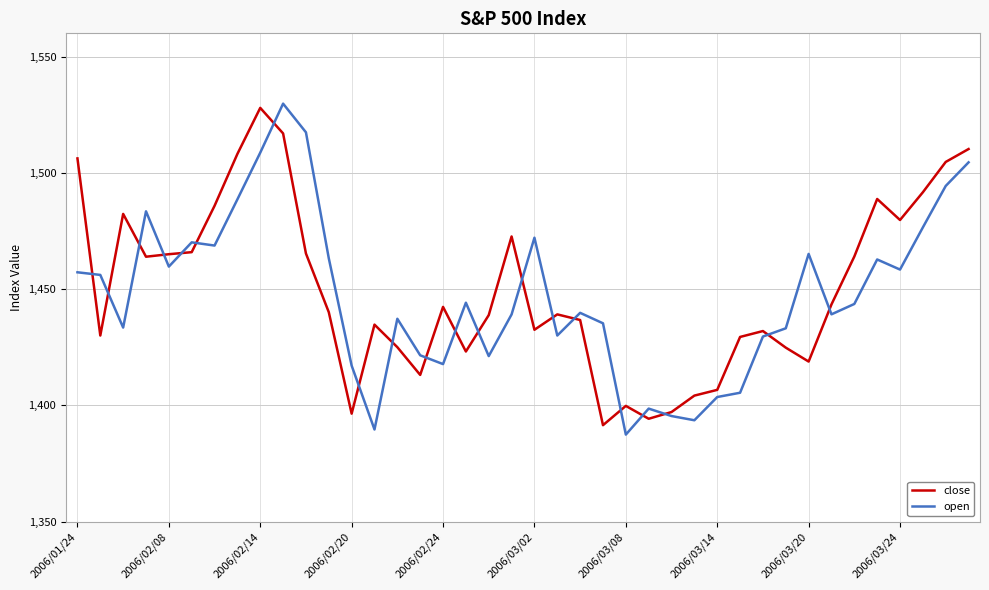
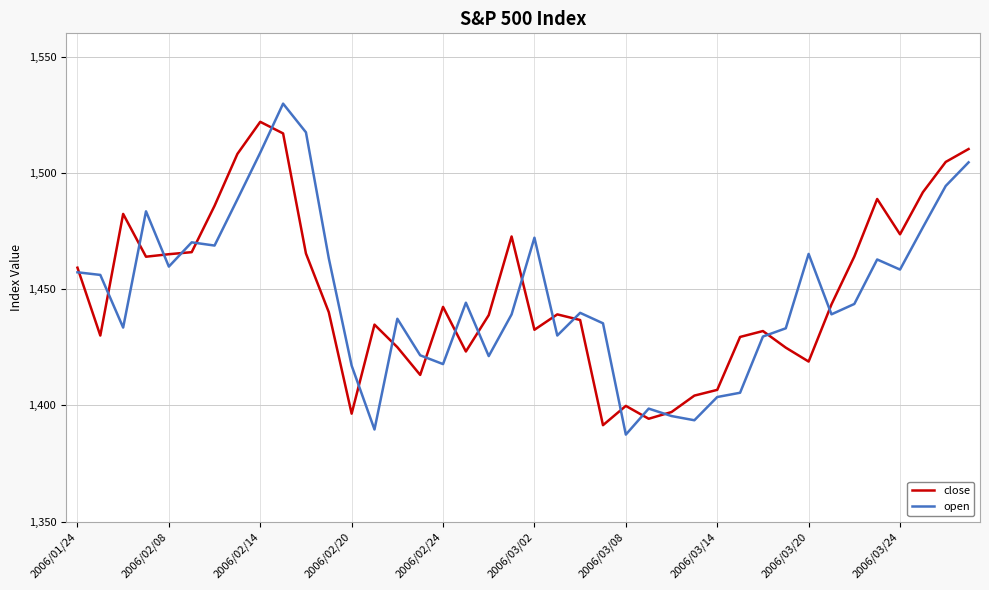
  {
    "close": {
-     "2006/01/24": "1,506",
+     "2006/01/24": "1,459",
      "2006/02/08": "1,465",
-     "2006/02/14": "1,528",
+     "2006/02/14": "1,522",
      "2006/02/20": "1,396",
      "2006/02/24": "1,442",
      "2006/03/02": "1,433",
      "2006/03/08": "1,400",
      "2006/03/14": "1,407",
      "2006/03/20": "1,419",
-     "2006/03/24": "1,480"
+     "2006/03/24": "1,474"
    },
    "open": {
      "2006/01/24": "1,457",
      "2006/02/08": "1,460",
      "2006/02/14": "1,509",
      "2006/02/20": "1,417",
      "2006/02/24": "1,418",
      "2006/03/02": "1,472",
      "2006/03/08": "1,387",
      "2006/03/14": "1,404",
      "2006/03/20": "1,465",
      "2006/03/24": "1,458"
    }
  }
